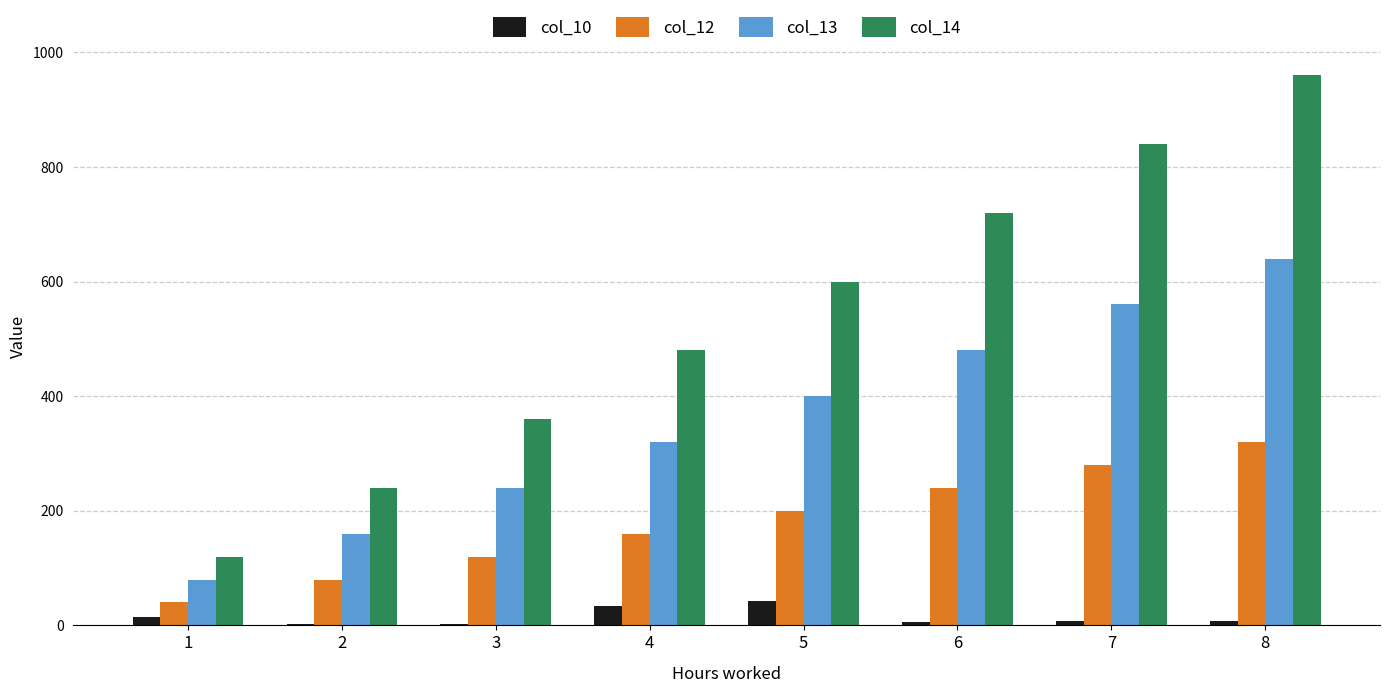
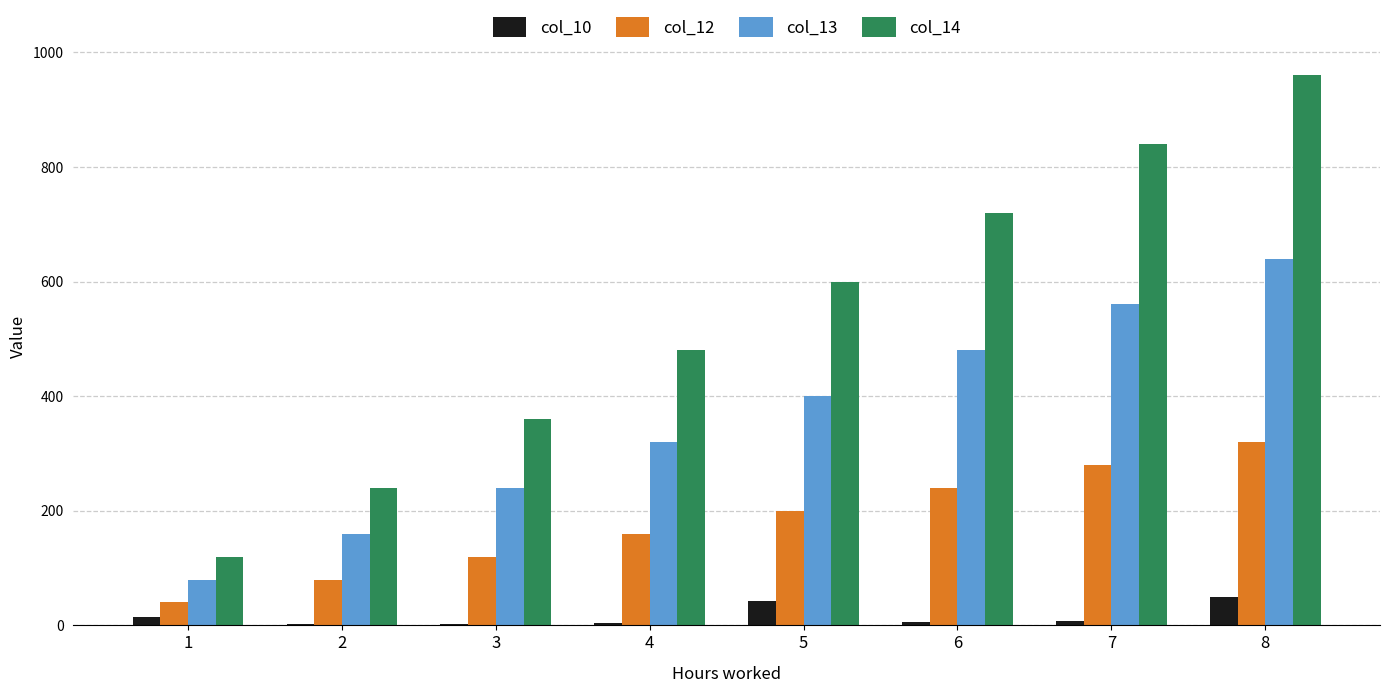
  {
    "col_10": {
      "1": 20,
-     "4": 30,
+     "4": 0,
      "5": 40,
      "6": 10,
      "7": 10,
-     "8": 10
+     "8": 50
    },
    "col_12": {
      "1": 40,
      "2": 80,
      "3": 120,
      "4": 160,
      "5": 200,
      "6": 240,
      "7": 280,
      "8": 320
    },
    "col_13": {
      "1": 80,
      "2": 160,
      "3": 240,
      "4": 320,
      "5": 400,
      "6": 480,
      "7": 560,
      "8": 640
    },
    "col_14": {
      "1": 120,
      "2": 240,
      "3": 360,
      "4": 480,
      "5": 600,
      "6": 720,
      "7": 840,
      "8": 960
    }
  }
